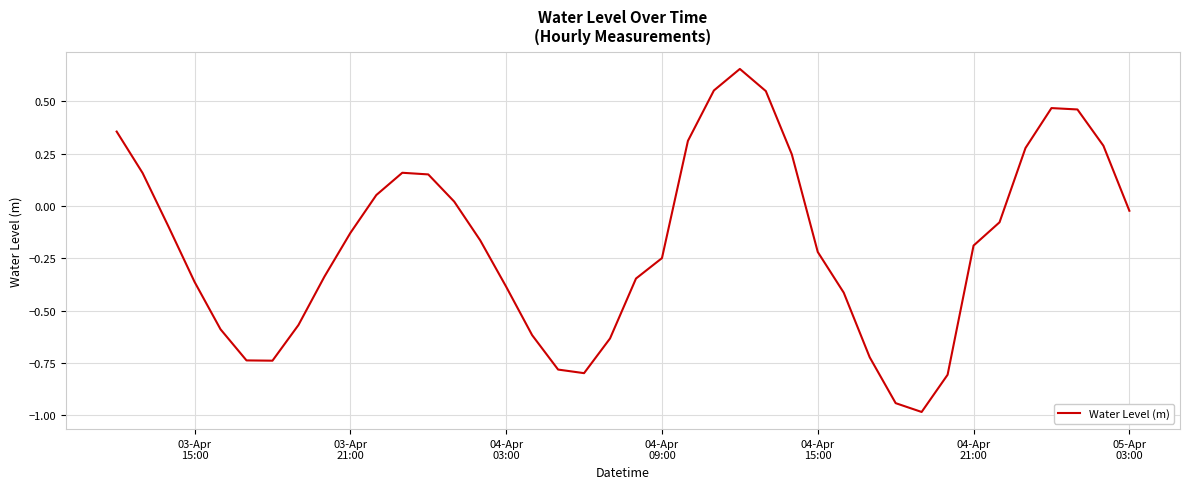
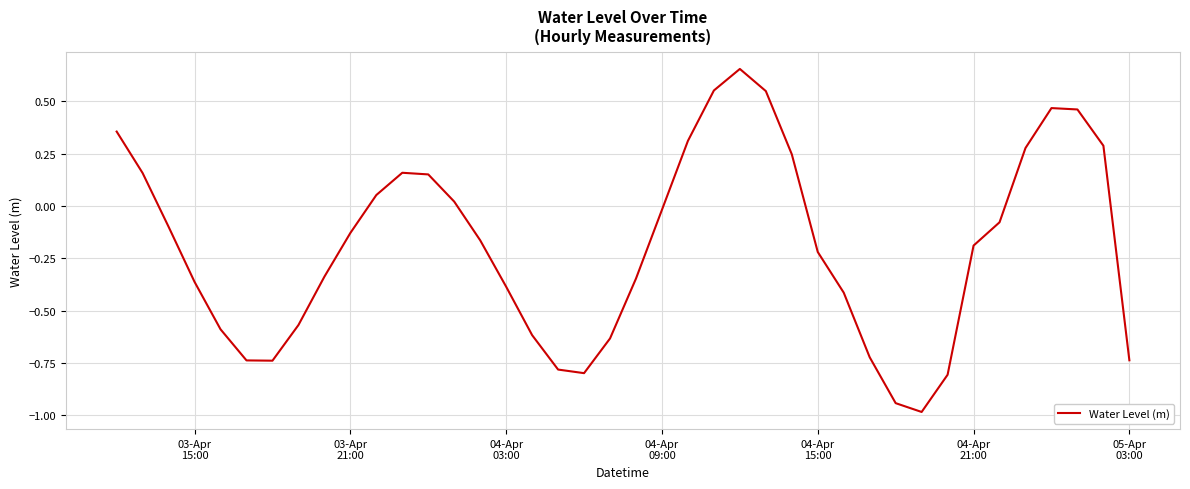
  {
    "03-Apr 15:00": -0.36,
    "03-Apr 21:00": -0.13,
    "04-Apr 03:00": -0.39,
-   "04-Apr 09:00": -0.25,
+   "04-Apr 09:00": -0.02,
    "04-Apr 15:00": -0.22,
    "04-Apr 21:00": -0.19,
-   "05-Apr 03:00": -0.02
+   "05-Apr 03:00": -0.74
  }
